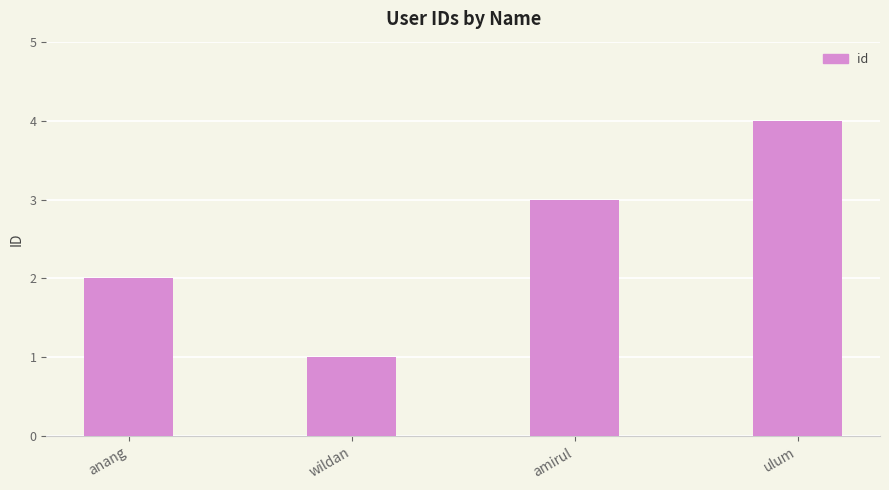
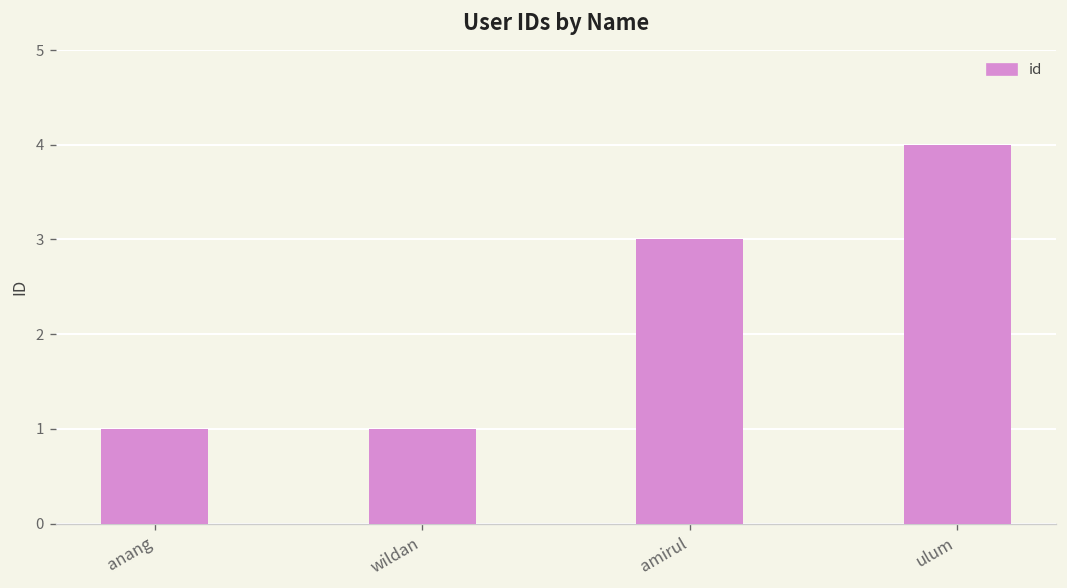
  {
-   "anang": 2,
+   "anang": 1,
    "wildan": 1,
    "amirul": 3,
    "ulum": 4
  }
